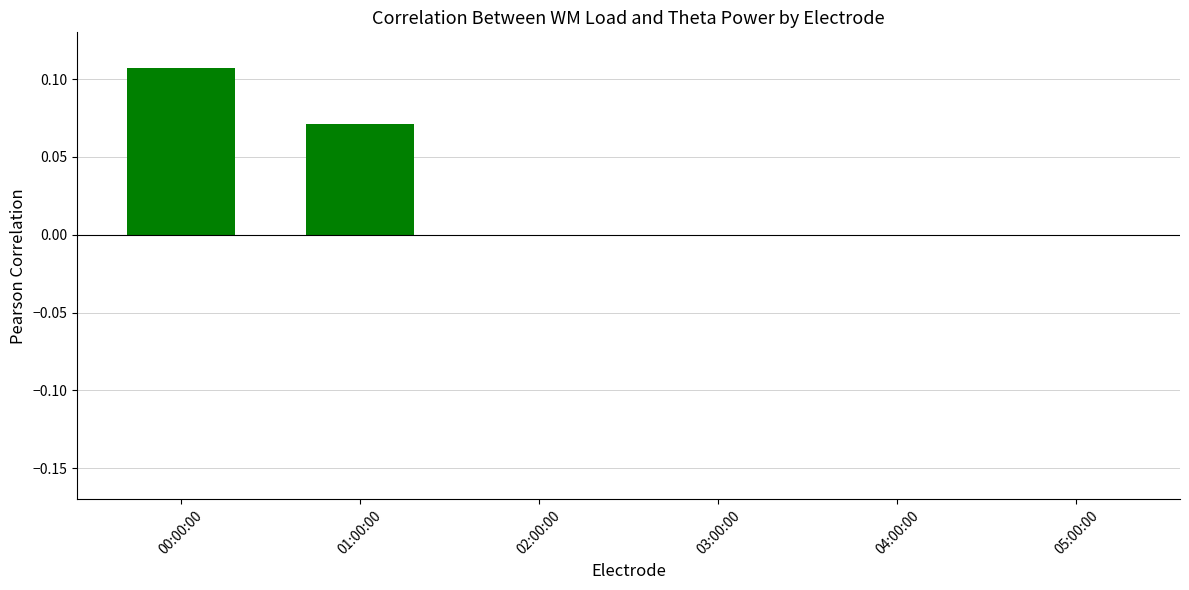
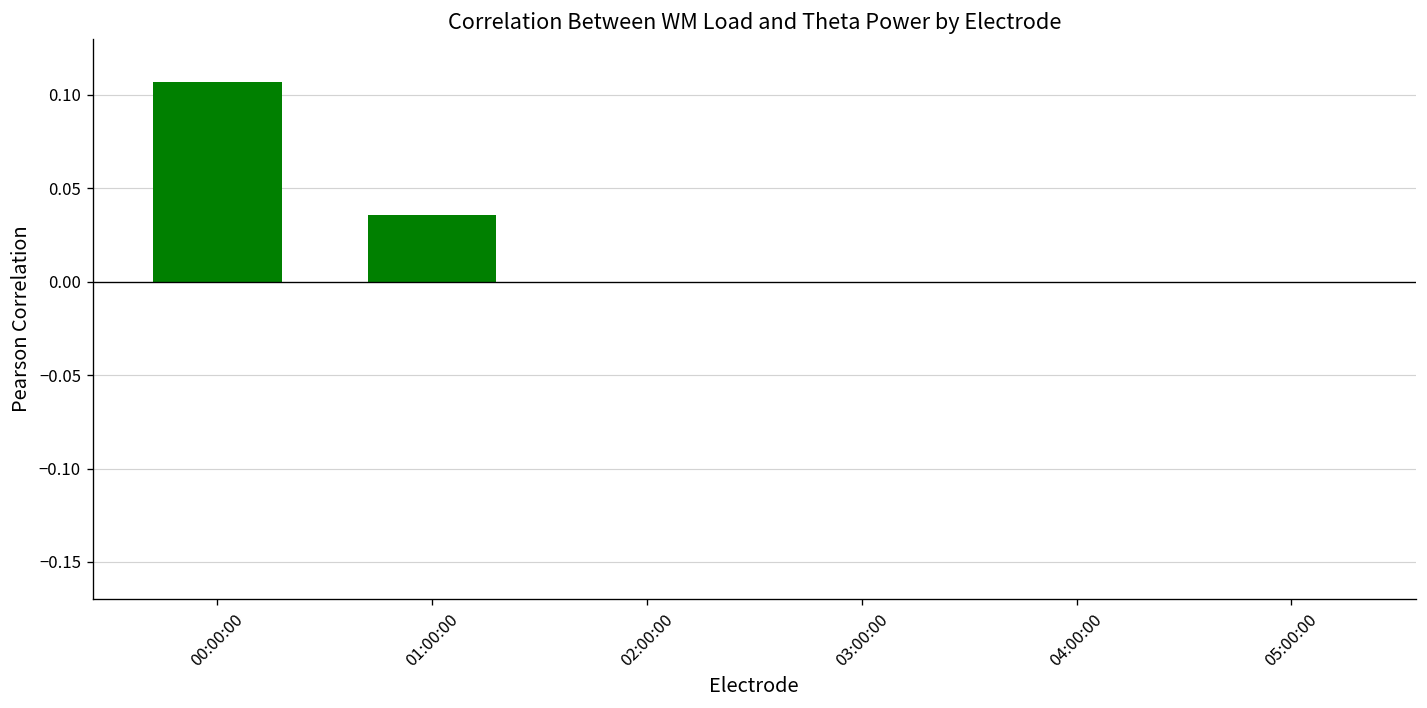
  {
    "00:00:00": 0.107,
-   "01:00:00": 0.071,
+   "01:00:00": 0.036,
    "02:00:00": 0.000,
    "03:00:00": 0.000,
    "04:00:00": 0.000,
    "05:00:00": 0.000
  }
